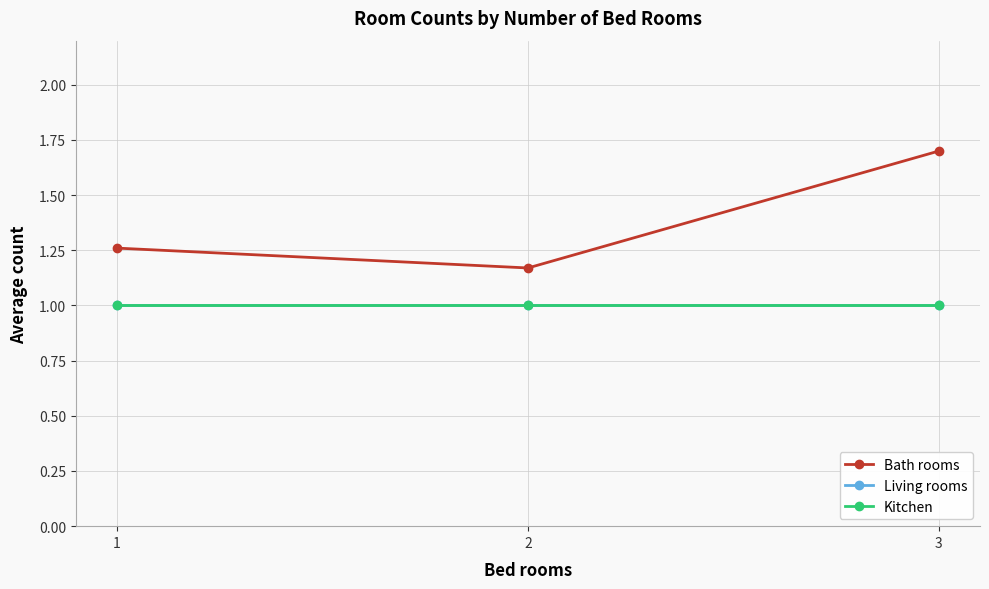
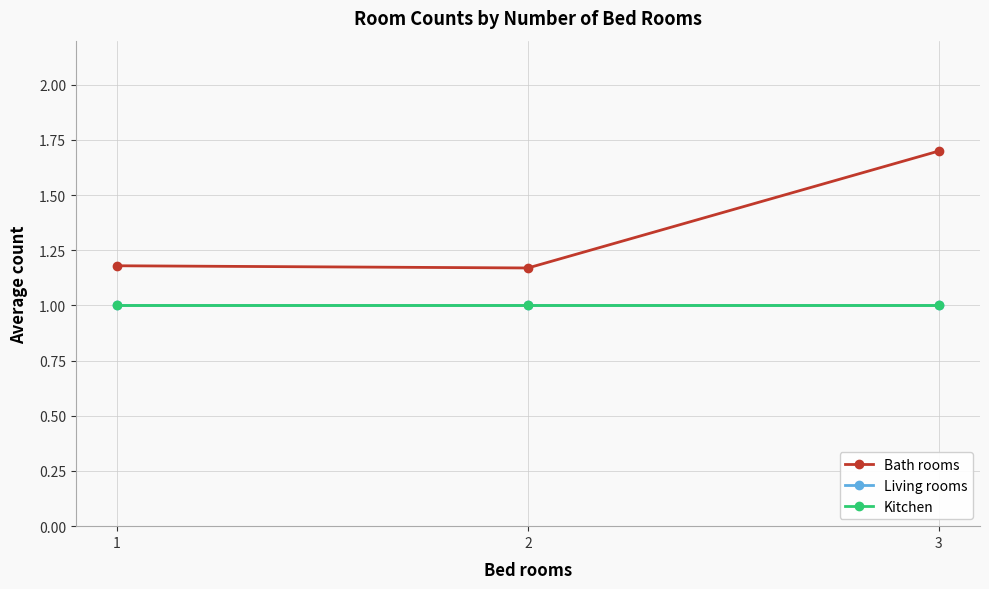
  {
    "Bath rooms": {
-     "1": 1.26,
+     "1": 1.18,
      "2": 1.17,
      "3": 1.70
    },
    "Kitchen": {
      "1": 1.00,
      "2": 1.00,
      "3": 1.00
    }
  }
